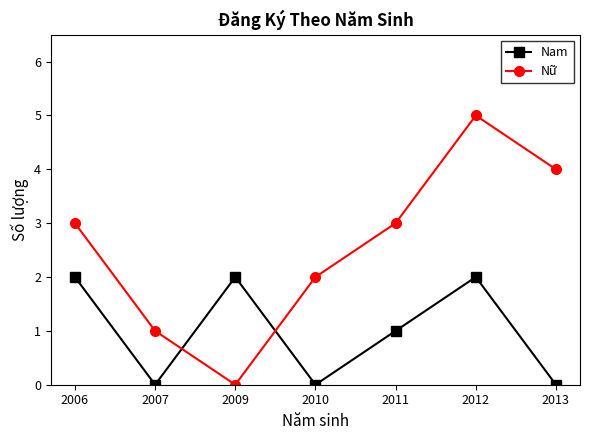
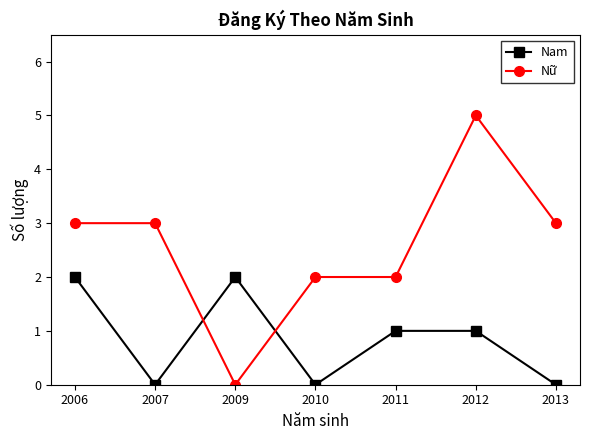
  {
    "Nam": {
      "2006": 2,
      "2007": 0,
      "2009": 2,
      "2010": 0,
      "2011": 1,
-     "2012": 2,
+     "2012": 1,
      "2013": 0
    },
    "Nữ": {
      "2006": 3,
-     "2007": 1,
+     "2007": 3,
      "2009": 0,
      "2010": 2,
-     "2011": 3,
+     "2011": 2,
      "2012": 5,
-     "2013": 4
+     "2013": 3
    }
  }
